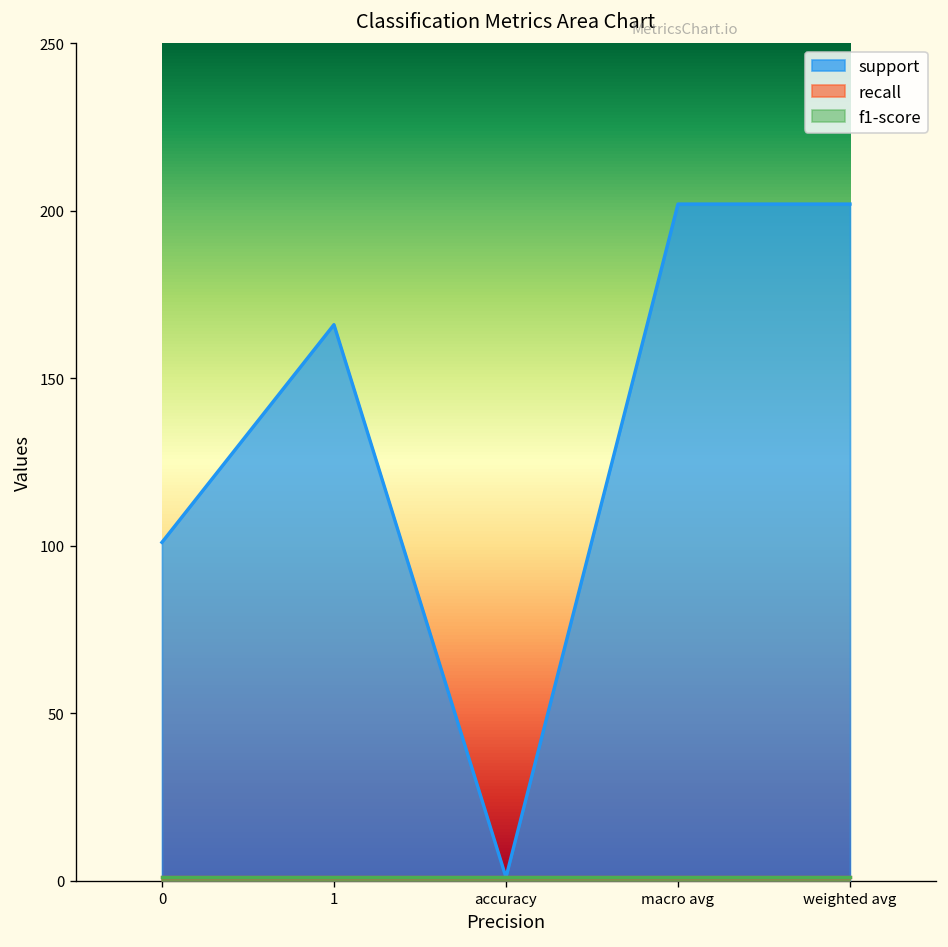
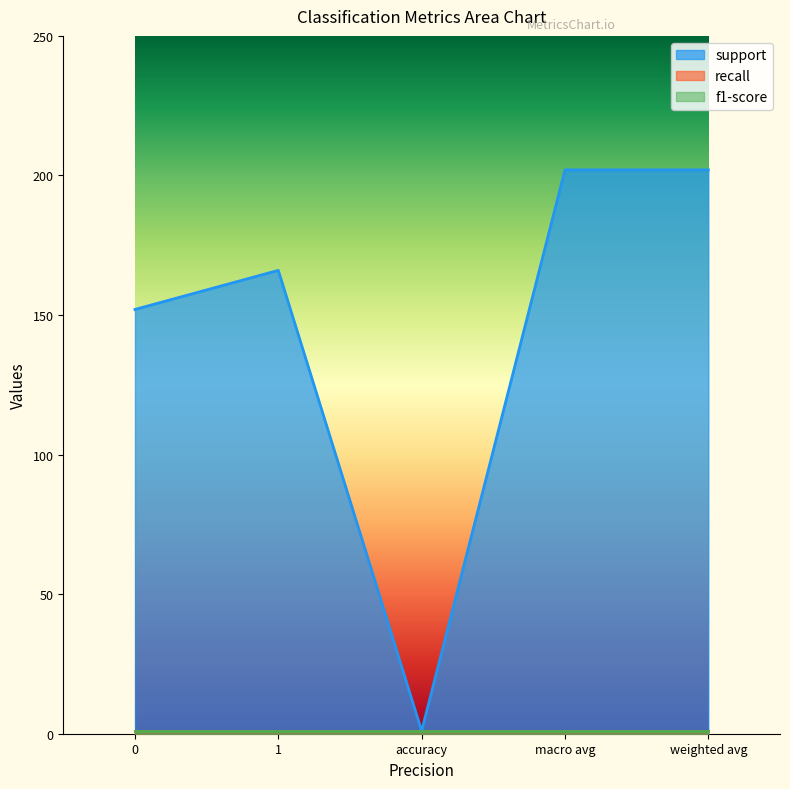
  {
    "support": {
-     "0": 101,
+     "0": 152,
      "1": 166,
      "macro avg": 202,
      "weighted avg": 202
    },
    "f1-score": {
      "0": 1,
      "1": 1,
      "macro avg": 1,
      "weighted avg": 1
    }
  }
